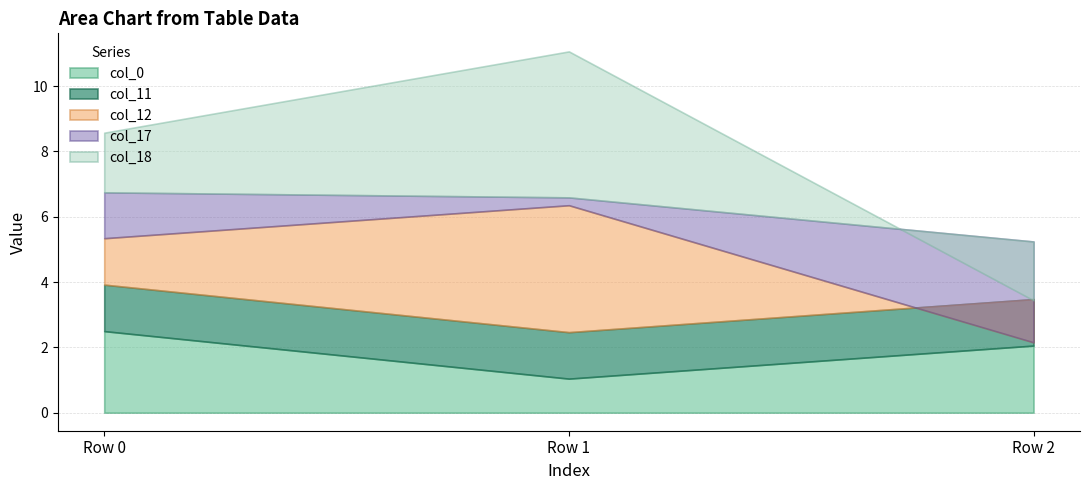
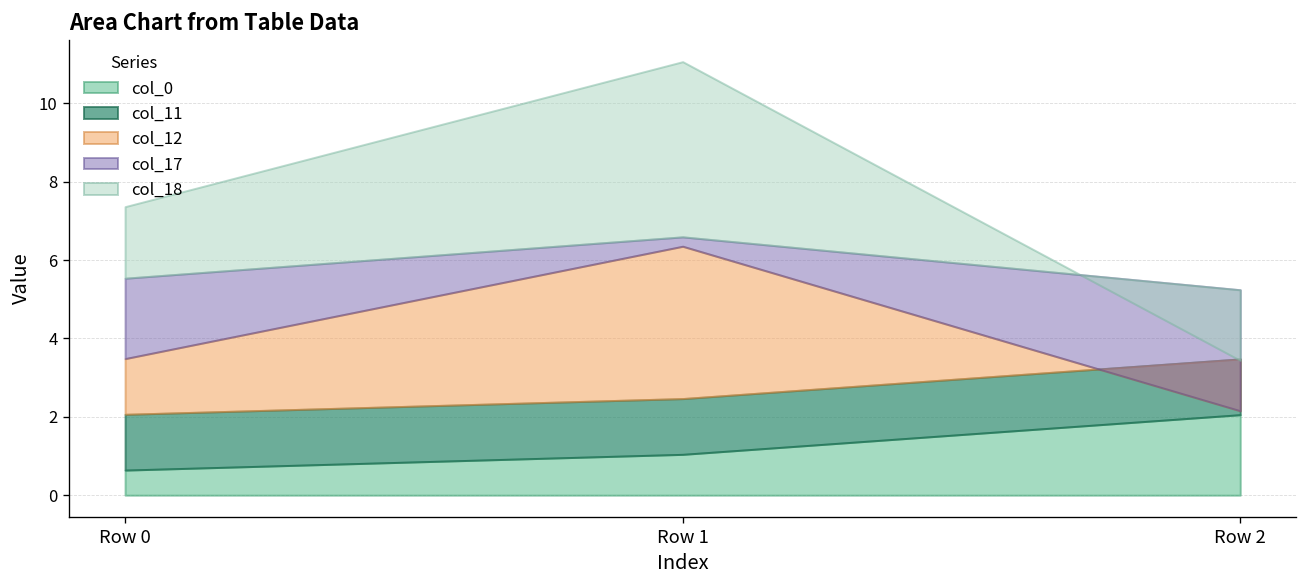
  {
    "col_0": {
-     "Row 0": 2.5,
+     "Row 0": 0.6,
      "Row 1": 1.0,
      "Row 2": 2.1
    },
    "col_11": {
      "Row 0": 1.4,
      "Row 1": 1.4
    },
    "col_12": {
      "Row 0": 1.4,
      "Row 1": 3.9
    },
    "col_17": {
-     "Row 0": 1.4,
+     "Row 0": 2.1,
      "Row 1": 0.2
    },
    "col_18": {
      "Row 0": 1.8,
      "Row 1": 4.5
    }
  }
